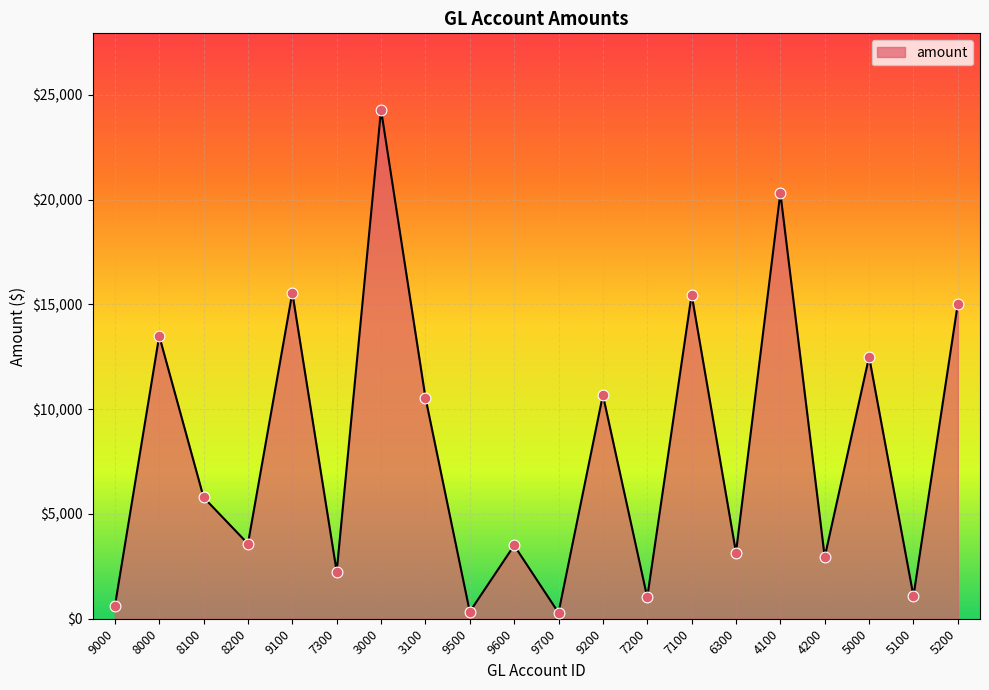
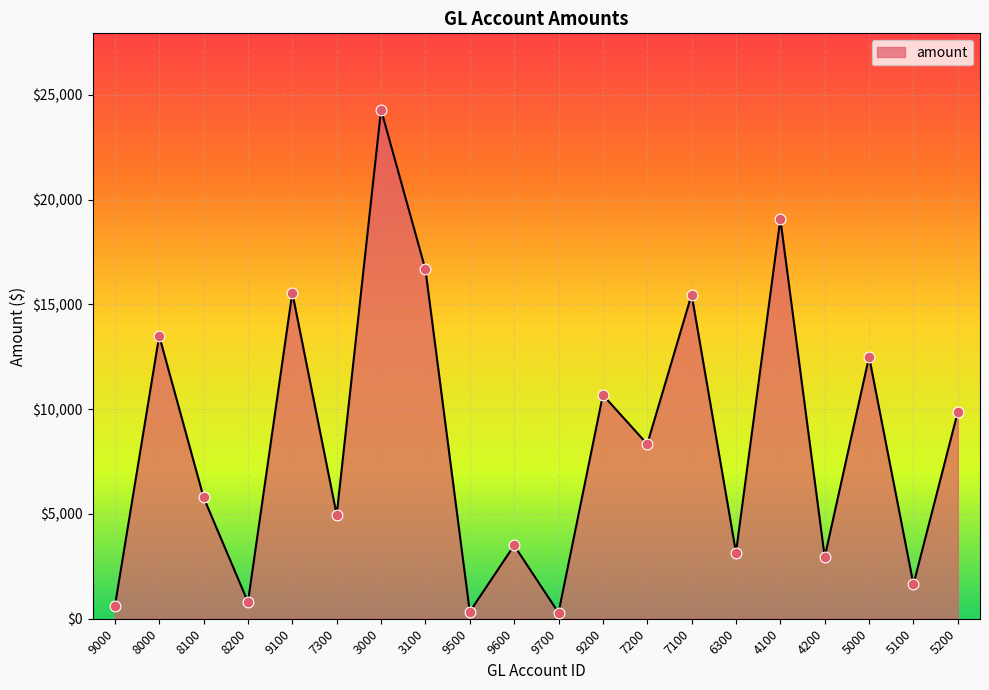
  {
    "9000": "$600",
    "8000": "$13,500",
    "8100": "$5,800",
-   "8200": "$3,600",
+   "8200": "$800",
    "9100": "$15,600",
-   "7300": "$2,200",
+   "7300": "$5,000",
    "3000": "$24,300",
-   "3100": "$10,600",
+   "3100": "$16,700",
    "9500": "$300",
    "9600": "$3,500",
    "9700": "$300",
    "9200": "$10,700",
-   "7200": "$1,000",
+   "7200": "$8,300",
    "7100": "$15,500",
    "6300": "$3,200",
-   "4100": "$20,300",
+   "4100": "$19,100",
    "4200": "$2,900",
    "5000": "$12,500",
-   "5100": "$1,100",
-   "5200": "$15,000"
+   "5100": "$1,600",
+   "5200": "$9,900"
  }
